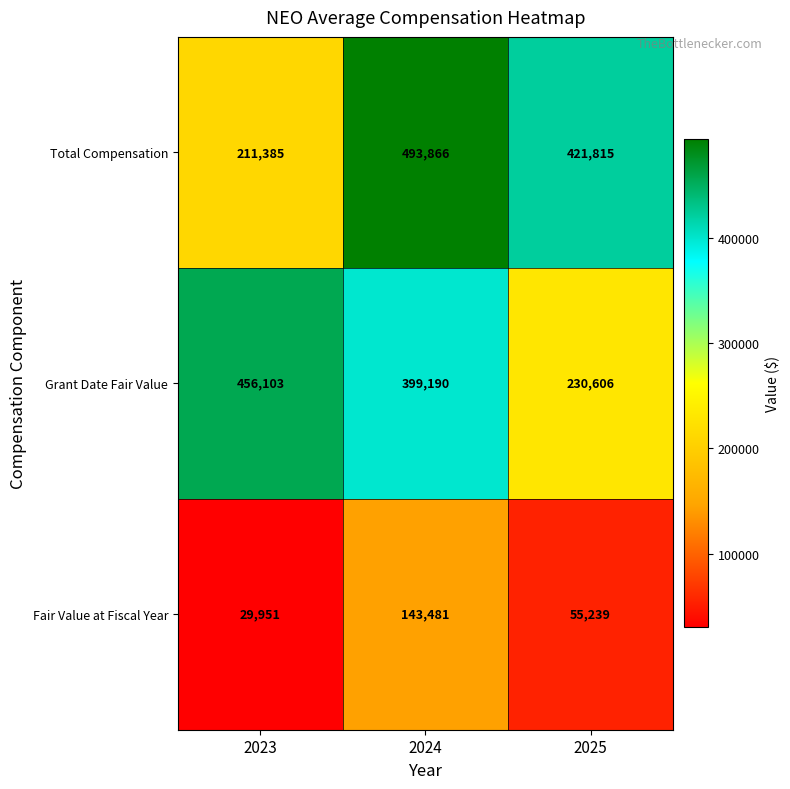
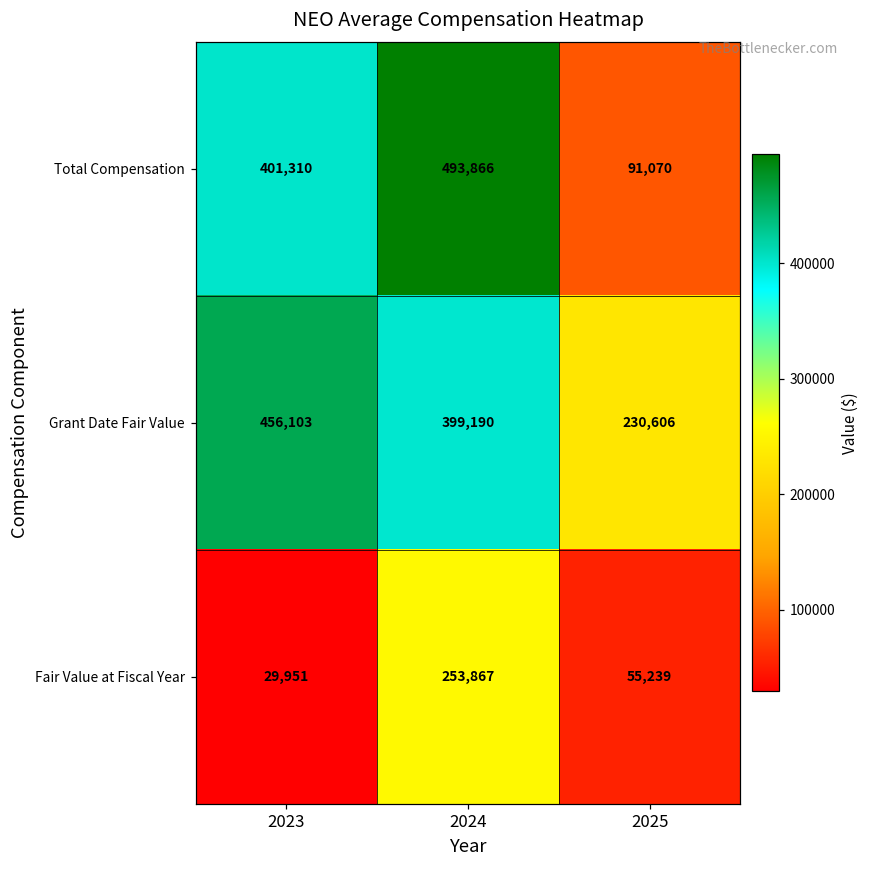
  {
    "Total Compensation": {
-     "2023": "211,385",
+     "2023": "401,310",
      "2024": "493,866",
-     "2025": "421,815"
+     "2025": "91,070"
    },
    "Grant Date Fair Value": {
      "2023": "456,103",
      "2024": "399,190",
      "2025": "230,606"
    },
    "Fair Value at Fiscal Year": {
      "2023": "29,951",
-     "2024": "143,481",
+     "2024": "253,867",
      "2025": "55,239"
    }
  }
